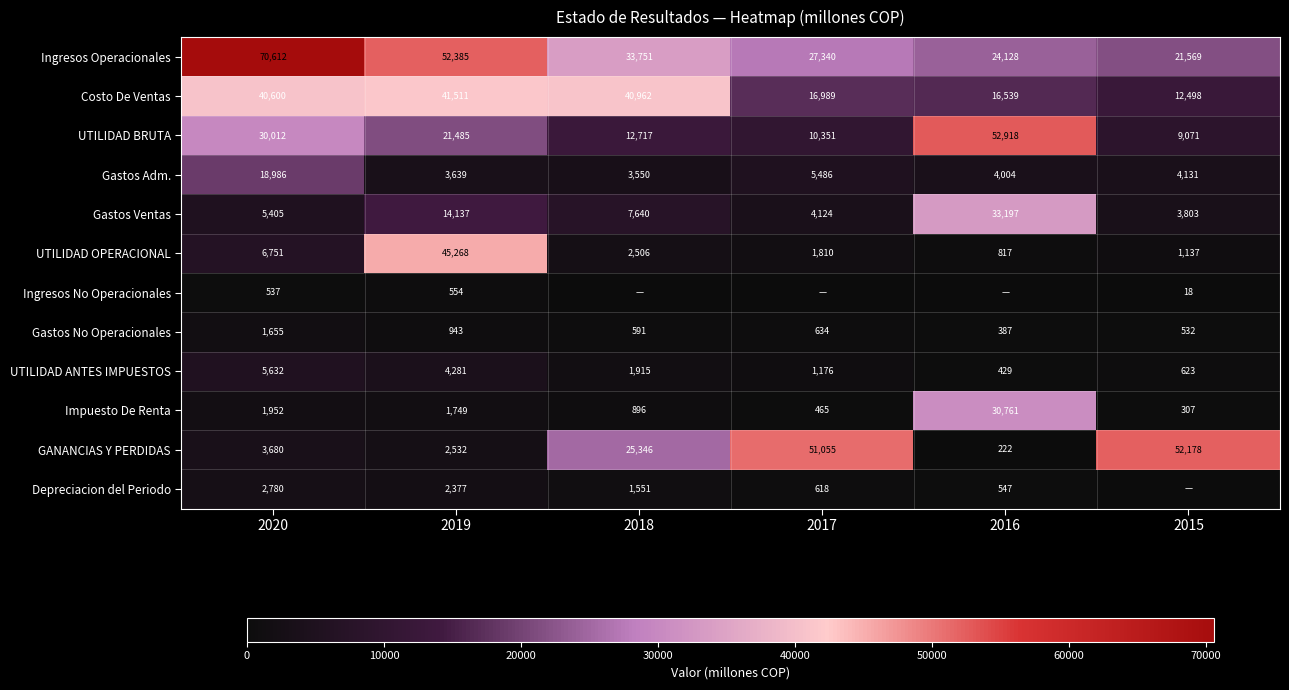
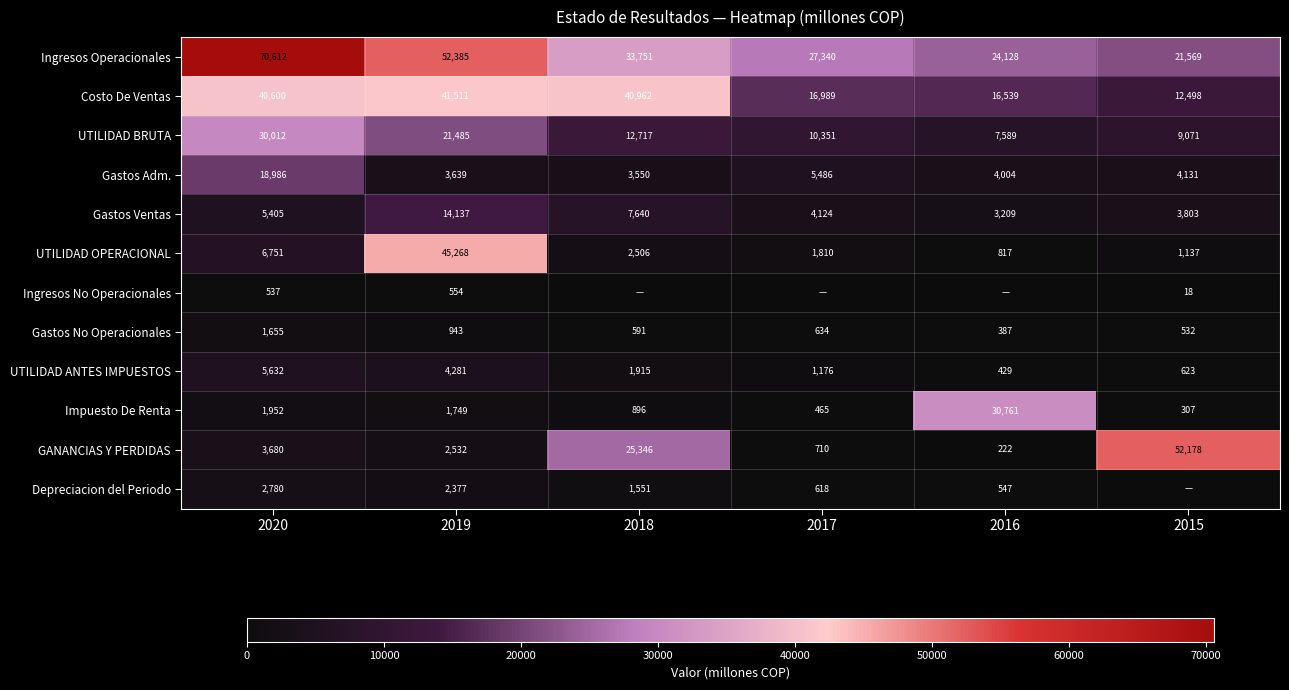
  {
    "Ingresos Operacionales": {
      "2020": "70,612",
      "2019": "52,385",
      "2018": "33,751",
      "2017": "27,340",
      "2016": "24,128",
      "2015": "21,569"
    },
    "Costo De Ventas": {
      "2020": "40,600",
      "2019": "41,511",
      "2018": "40,962",
      "2017": "16,989",
      "2016": "16,539",
      "2015": "12,498"
    },
    "UTILIDAD BRUTA": {
      "2020": "30,012",
      "2019": "21,485",
      "2018": "12,717",
      "2017": "10,351",
-     "2016": "52,918",
+     "2016": "7,589",
      "2015": "9,071"
    },
    "Gastos Adm.": {
      "2020": "18,986",
      "2019": "3,639",
      "2018": "3,550",
      "2017": "5,486",
      "2016": "4,004",
      "2015": "4,131"
    },
    "Gastos Ventas": {
      "2020": "5,405",
      "2019": "14,137",
      "2018": "7,640",
      "2017": "4,124",
-     "2016": "33,197",
+     "2016": "3,209",
      "2015": "3,803"
    },
    "UTILIDAD OPERACIONAL": {
      "2020": "6,751",
      "2019": "45,268",
      "2018": "2,506",
      "2017": "1,810",
      "2016": "817",
      "2015": "1,137"
    },
    "Ingresos No Operacionales": {
      "2020": "537",
      "2019": "554",
      "2015": "18"
    },
    "Gastos No Operacionales": {
      "2020": "1,655",
      "2019": "943",
      "2018": "591",
      "2017": "634",
      "2016": "387",
      "2015": "532"
    },
    "UTILIDAD ANTES IMPUESTOS": {
      "2020": "5,632",
      "2019": "4,281",
      "2018": "1,915",
      "2017": "1,176",
      "2016": "429",
      "2015": "623"
    },
    "Impuesto De Renta": {
      "2020": "1,952",
      "2019": "1,749",
      "2018": "896",
      "2017": "465",
      "2016": "30,761",
      "2015": "307"
    },
    "GANANCIAS Y PERDIDAS": {
      "2020": "3,680",
      "2019": "2,532",
      "2018": "25,346",
-     "2017": "51,055",
+     "2017": "710",
      "2016": "222",
      "2015": "52,178"
    },
    "Depreciacion del Periodo": {
      "2020": "2,780",
      "2019": "2,377",
      "2018": "1,551",
      "2017": "618",
      "2016": "547"
    }
  }
